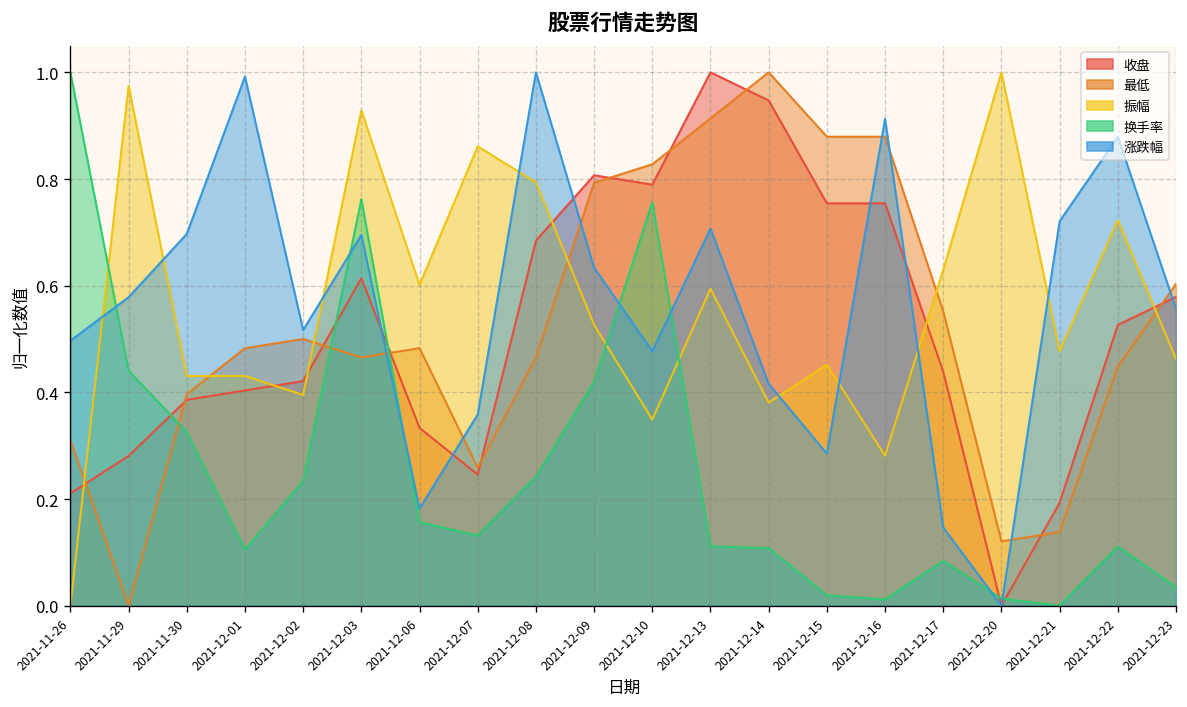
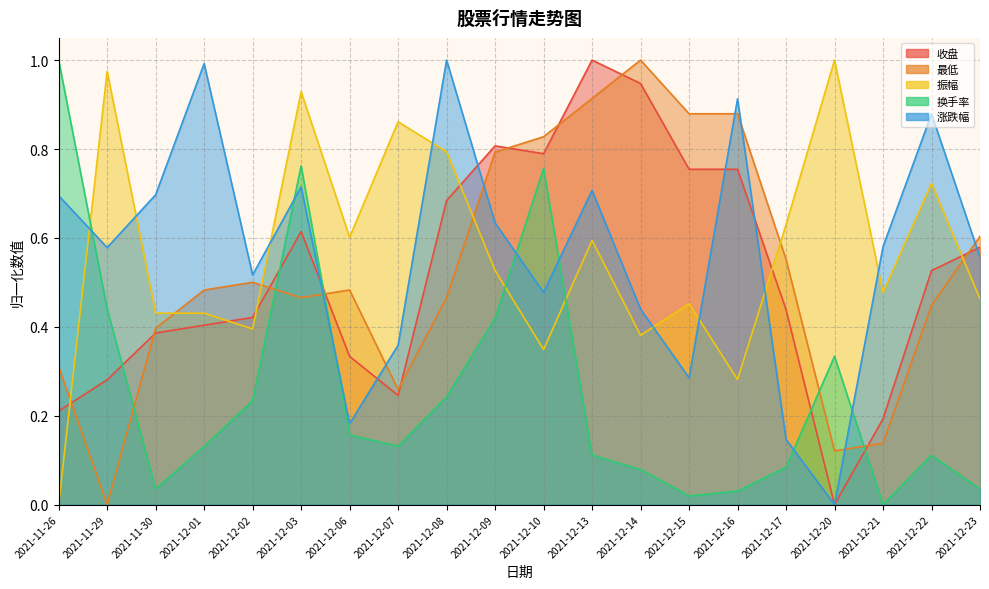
  {
    "换手率": {
      "2021-11-26": 1.00,
      "2021-11-29": 0.44,
-     "2021-11-30": 0.33,
-     "2021-12-01": 0.11,
+     "2021-11-30": 0.04,
+     "2021-12-01": 0.13,
      "2021-12-02": 0.23,
      "2021-12-03": 0.76,
      "2021-12-06": 0.16,
      "2021-12-07": 0.13,
      "2021-12-08": 0.24,
      "2021-12-09": 0.42,
      "2021-12-10": 0.76,
      "2021-12-13": 0.11,
-     "2021-12-14": 0.11,
+     "2021-12-14": 0.08,
      "2021-12-15": 0.02,
-     "2021-12-16": 0.01,
+     "2021-12-16": 0.03,
      "2021-12-17": 0.08,
-     "2021-12-20": 0.01,
+     "2021-12-20": 0.33,
      "2021-12-21": 0.00,
      "2021-12-22": 0.11,
      "2021-12-23": 0.03
    },
    "涨跌幅": {
-     "2021-11-26": 0.50,
+     "2021-11-26": 0.70,
      "2021-11-29": 0.58,
      "2021-11-30": 0.70,
      "2021-12-01": 0.99,
      "2021-12-02": 0.52,
-     "2021-12-03": 0.70,
+     "2021-12-03": 0.71,
      "2021-12-06": 0.18,
      "2021-12-07": 0.36,
      "2021-12-08": 1.00,
      "2021-12-09": 0.63,
      "2021-12-10": 0.48,
      "2021-12-13": 0.71,
-     "2021-12-14": 0.42,
+     "2021-12-14": 0.44,
      "2021-12-15": 0.29,
      "2021-12-16": 0.91,
      "2021-12-17": 0.15,
-     "2021-12-21": 0.72,
+     "2021-12-21": 0.58,
      "2021-12-23": 0.56
    }
  }
